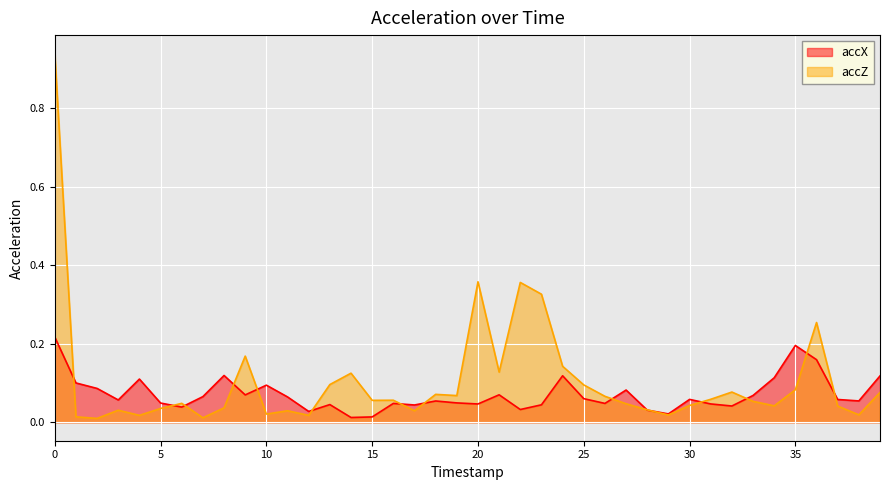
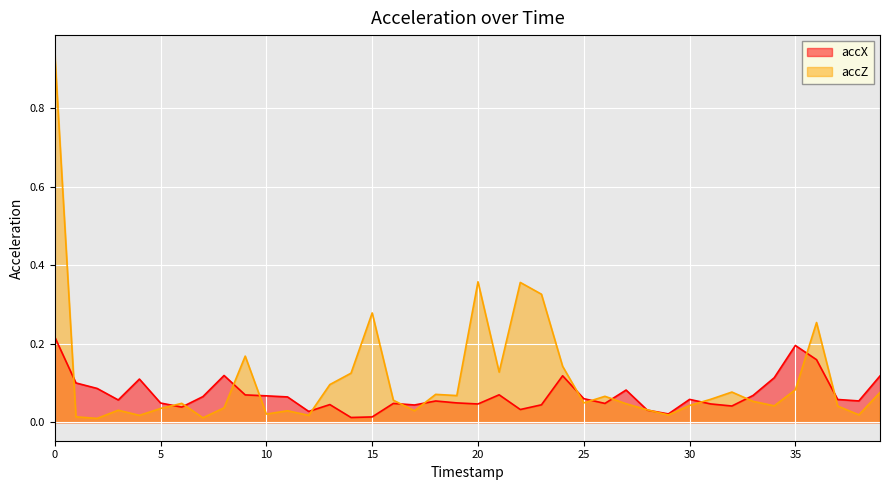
  {
    "accX": {
      "0": 0.22,
      "5": 0.05,
-     "10": 0.09,
+     "10": 0.07,
      "15": 0.01,
      "20": 0.05,
      "25": 0.06,
      "30": 0.06,
      "35": 0.20
    },
    "accZ": {
      "0": 0.94,
      "5": 0.04,
      "10": 0.02,
-     "15": 0.06,
+     "15": 0.28,
      "20": 0.36,
-     "25": 0.10,
+     "25": 0.05,
      "30": 0.04,
      "35": 0.08
    }
  }
